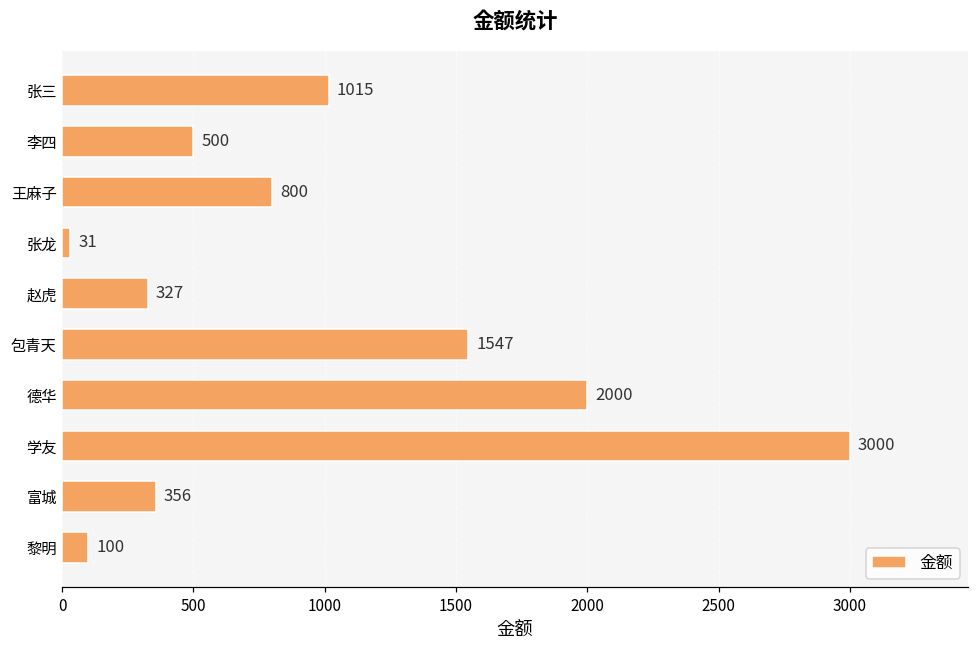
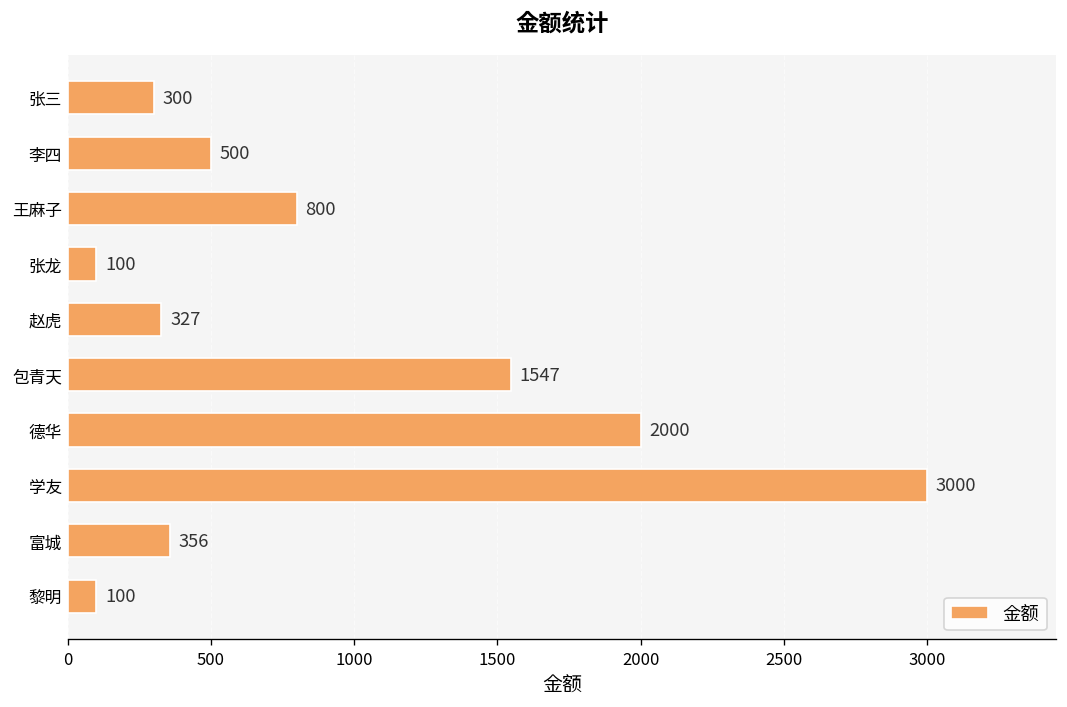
  {
-   "张三": 1015,
+   "张三": 300,
    "李四": 500,
    "王麻子": 800,
-   "张龙": 31,
+   "张龙": 100,
    "赵虎": 327,
    "包青天": 1547,
    "德华": 2000,
    "学友": 3000,
    "富城": 356,
    "黎明": 100
  }
